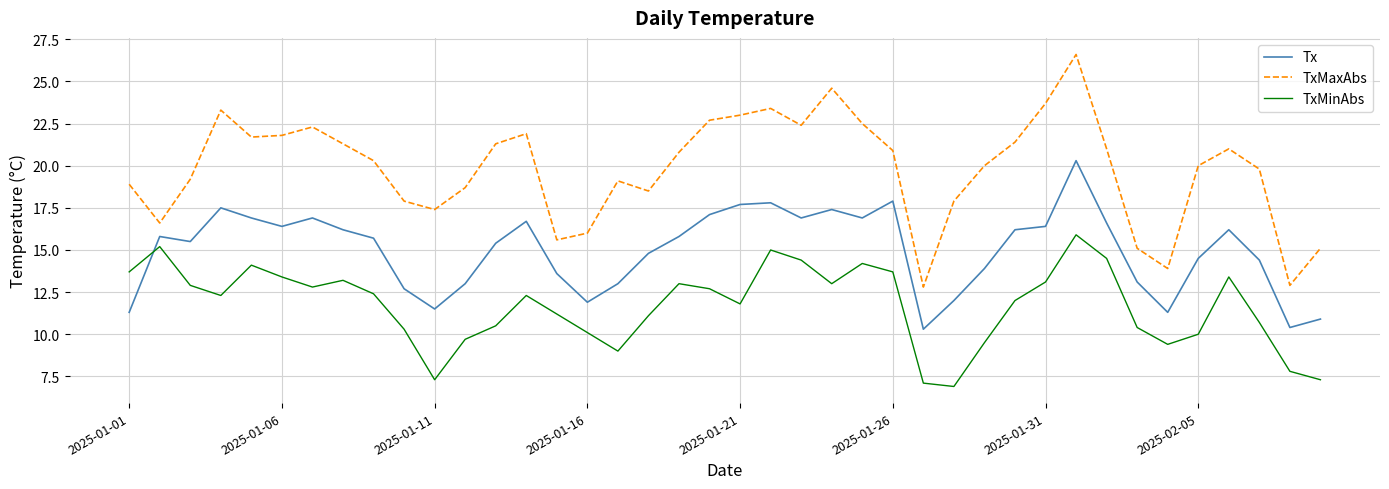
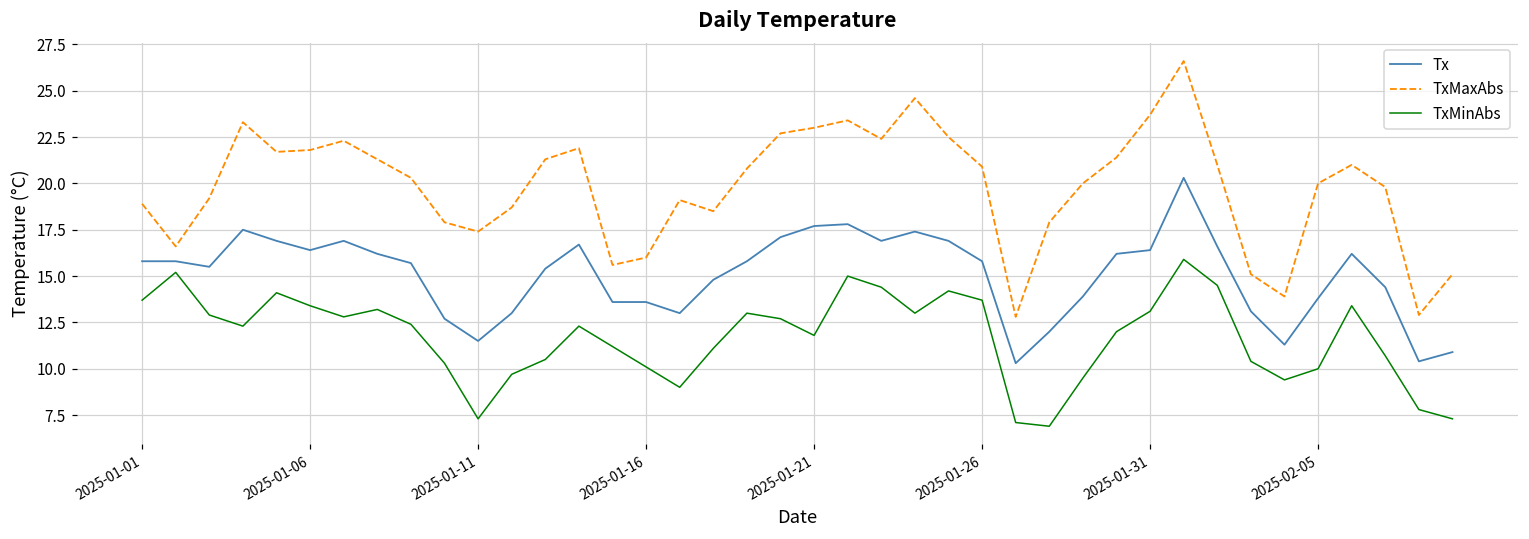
  {
    "Tx": {
-     "2025-01-01": 11.3,
+     "2025-01-01": 15.8,
      "2025-01-06": 16.4,
      "2025-01-11": 11.5,
-     "2025-01-16": 11.9,
+     "2025-01-16": 13.6,
      "2025-01-21": 17.7,
-     "2025-01-26": 17.9,
+     "2025-01-26": 15.8,
      "2025-01-31": 16.4,
-     "2025-02-05": 14.5
+     "2025-02-05": 13.8
    },
    "TxMaxAbs": {
      "2025-01-01": 18.9,
      "2025-01-06": 21.8,
      "2025-01-11": 17.4,
      "2025-01-16": 16.0,
      "2025-01-21": 23.0,
      "2025-01-26": 20.9,
      "2025-01-31": 23.7,
      "2025-02-05": 20.0
    },
    "TxMinAbs": {
      "2025-01-01": 13.7,
      "2025-01-06": 13.4,
      "2025-01-11": 7.3,
      "2025-01-16": 10.1,
      "2025-01-21": 11.8,
      "2025-01-26": 13.7,
      "2025-01-31": 13.1,
      "2025-02-05": 10.0
    }
  }
